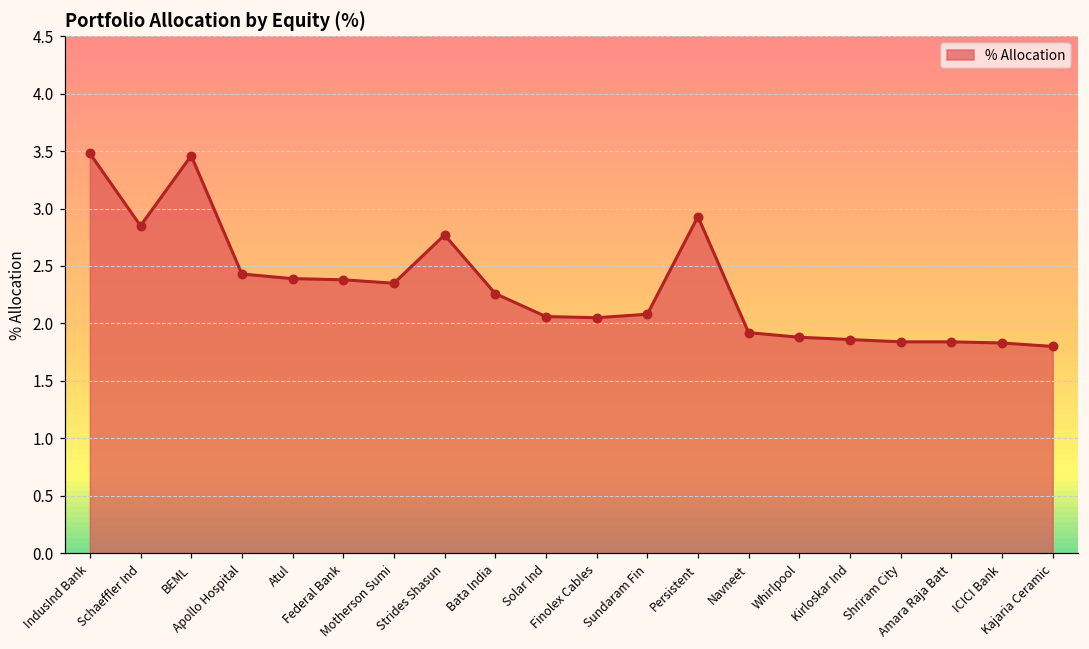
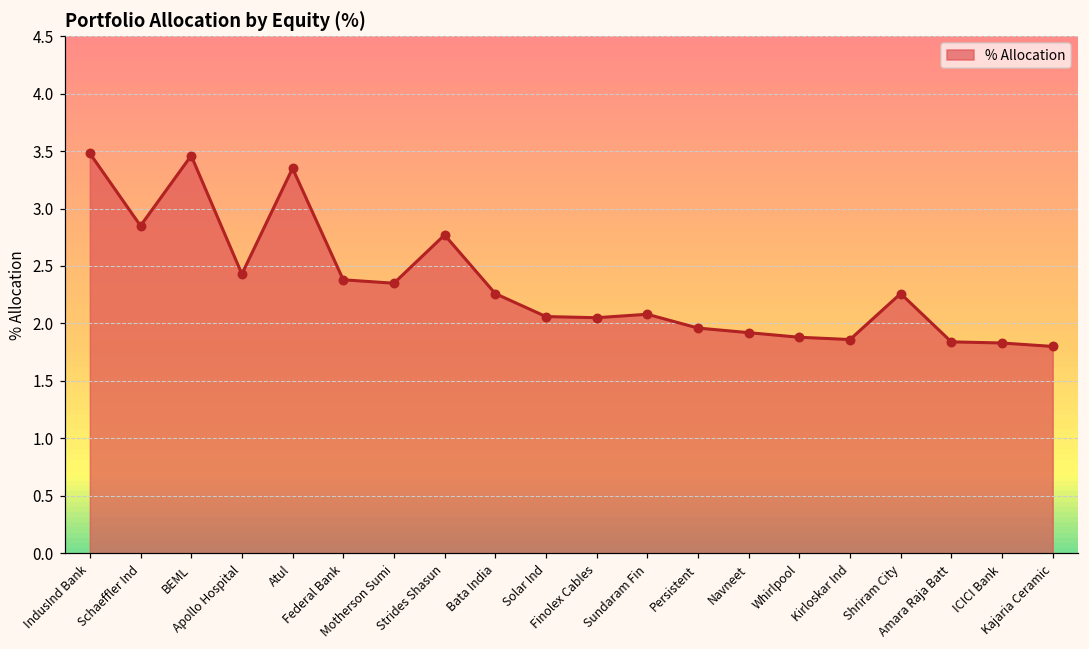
  {
    "IndusInd Bank": 3.48,
    "Schaeffler Ind": 2.85,
    "BEML": 3.46,
    "Apollo Hospital": 2.43,
-   "Atul": 2.39,
+   "Atul": 3.35,
    "Federal Bank": 2.38,
    "Motherson Sumi": 2.35,
    "Strides Shasun": 2.77,
    "Bata India": 2.26,
    "Solar Ind": 2.06,
    "Finolex Cables": 2.05,
    "Sundaram Fin": 2.08,
-   "Persistent": 2.93,
+   "Persistent": 1.96,
    "Navneet": 1.92,
    "Whirlpool": 1.88,
    "Kirloskar Ind": 1.86,
-   "Shriram City": 1.84,
+   "Shriram City": 2.26,
    "Amara Raja Batt": 1.84,
    "ICICI Bank": 1.83,
    "Kajaria Ceramic": 1.80
  }
